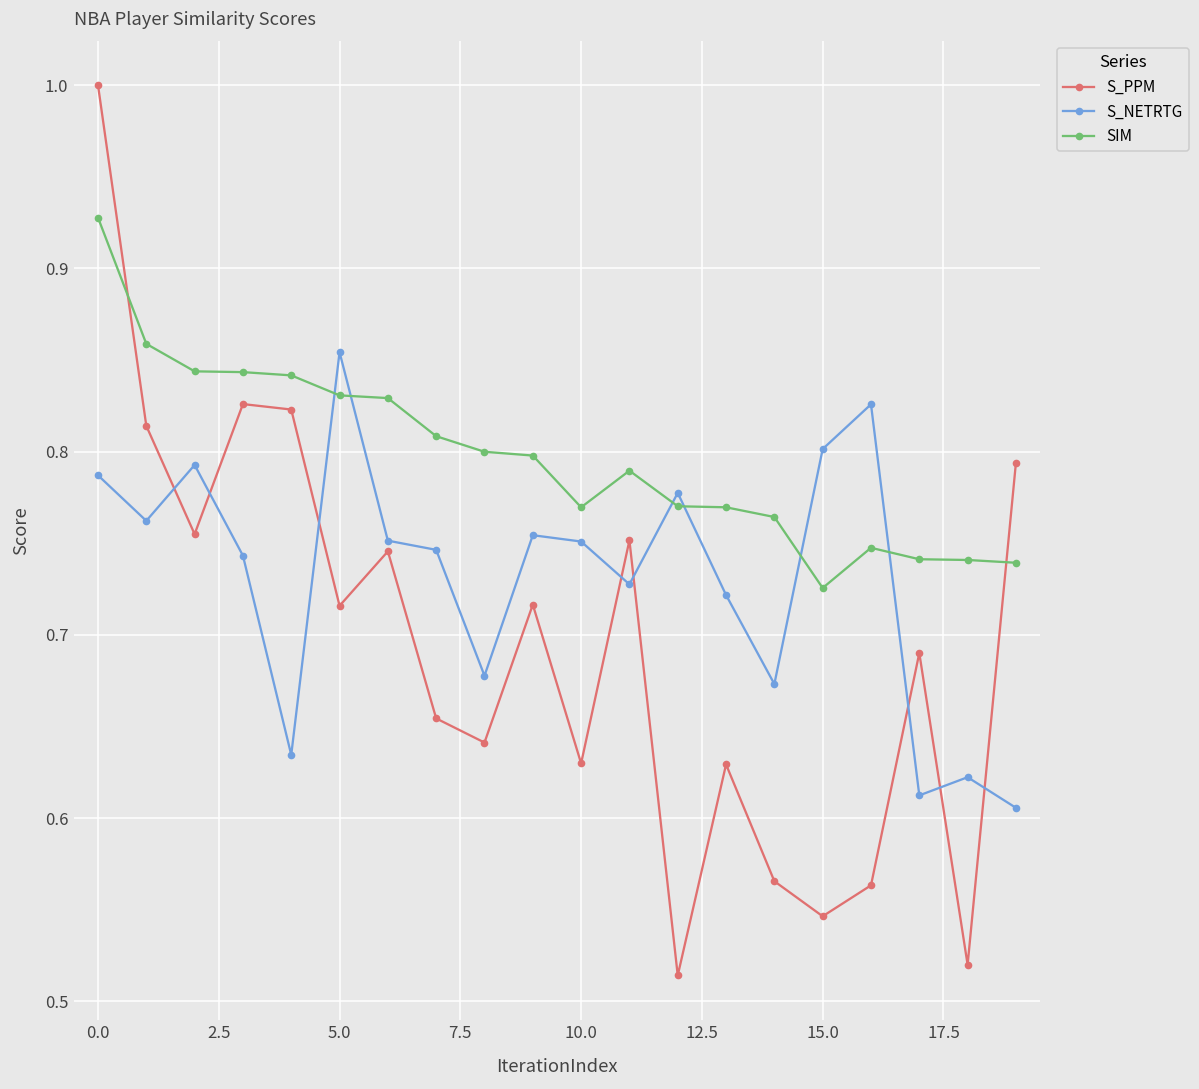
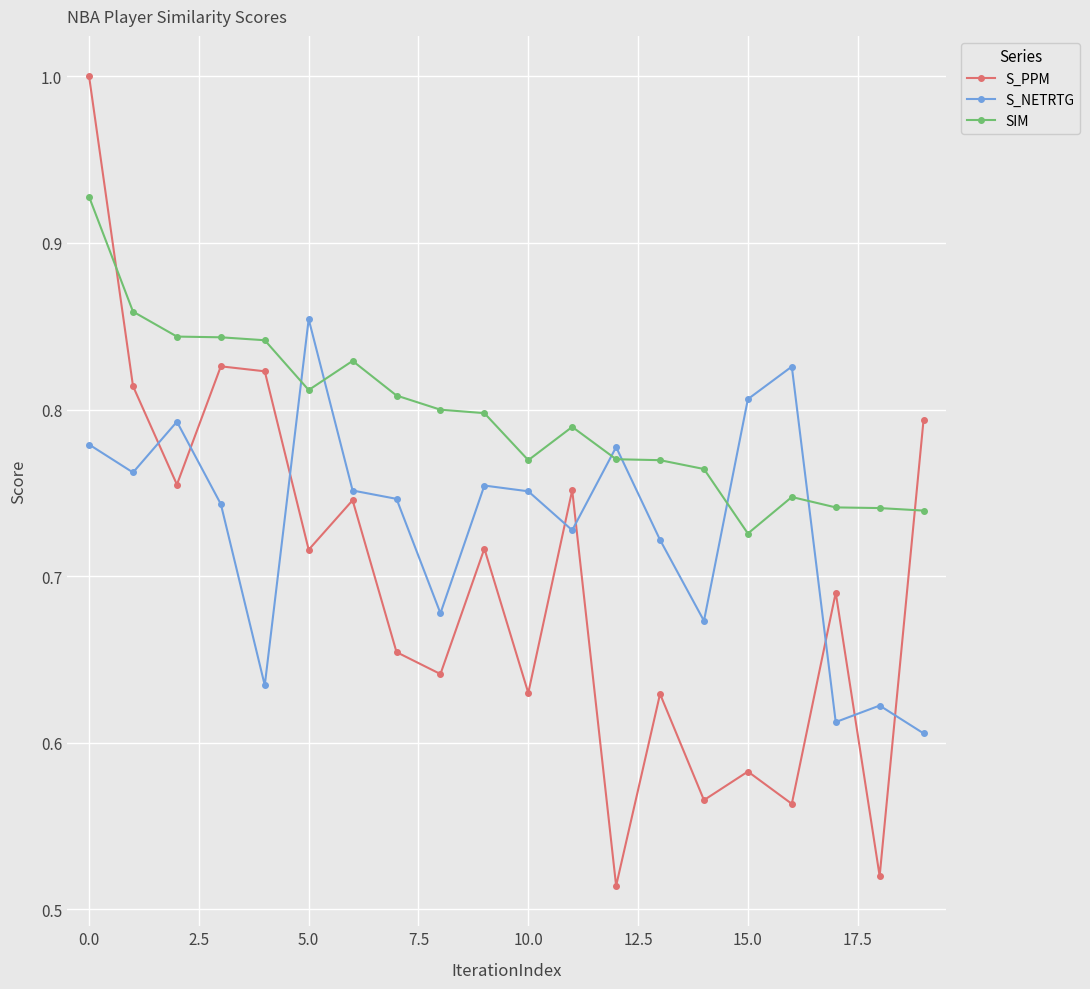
  {
    "S_PPM": {
      "0.0": 1.000,
      "5.0": 0.716,
      "10.0": 0.630,
-     "15.0": 0.546
+     "15.0": 0.583
    },
    "S_NETRTG": {
-     "0.0": 0.787,
+     "0.0": 0.779,
      "5.0": 0.854,
      "10.0": 0.751,
-     "15.0": 0.801
+     "15.0": 0.806
    },
    "SIM": {
      "0.0": 0.928,
-     "5.0": 0.831,
+     "5.0": 0.812,
      "10.0": 0.770,
      "15.0": 0.726
    }
  }
